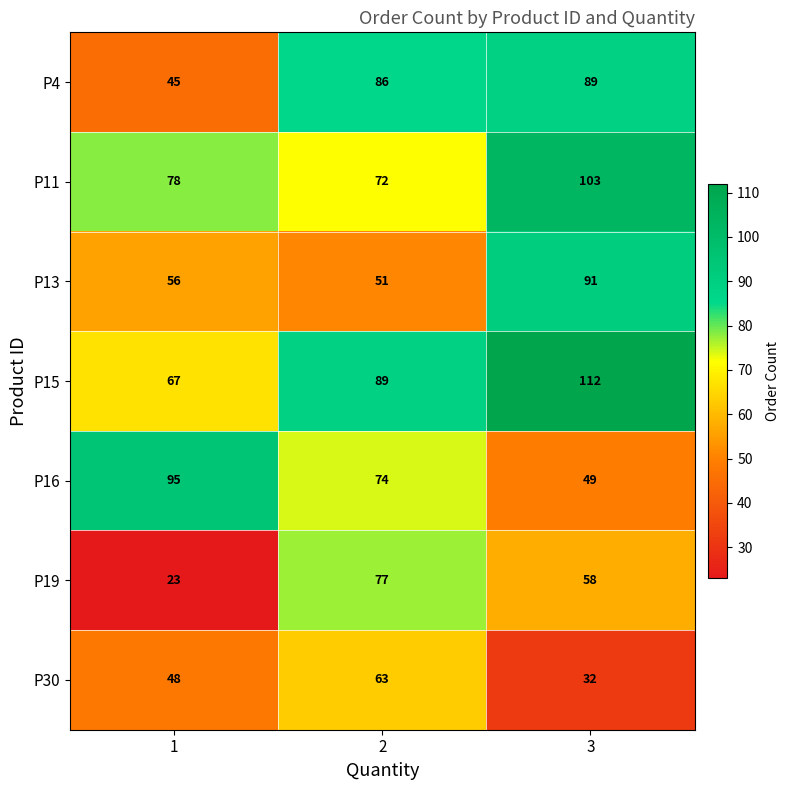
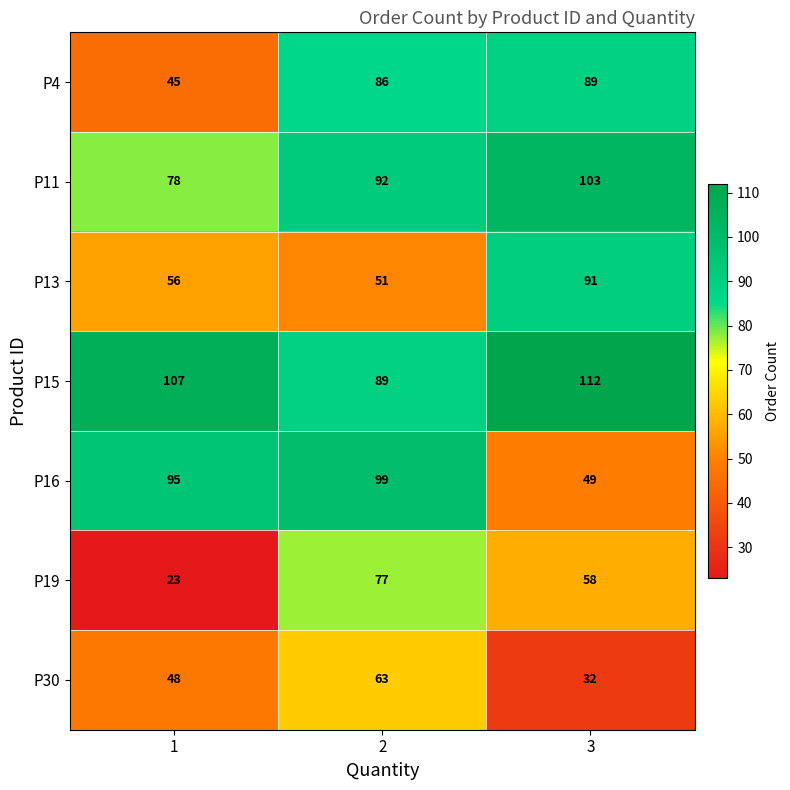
  {
    "P4": {
      "1": 45,
      "2": 86,
      "3": 89
    },
    "P11": {
      "1": 78,
-     "2": 72,
+     "2": 92,
      "3": 103
    },
    "P13": {
      "1": 56,
      "2": 51,
      "3": 91
    },
    "P15": {
-     "1": 67,
+     "1": 107,
      "2": 89,
      "3": 112
    },
    "P16": {
      "1": 95,
-     "2": 74,
+     "2": 99,
      "3": 49
    },
    "P19": {
      "1": 23,
      "2": 77,
      "3": 58
    },
    "P30": {
      "1": 48,
      "2": 63,
      "3": 32
    }
  }
